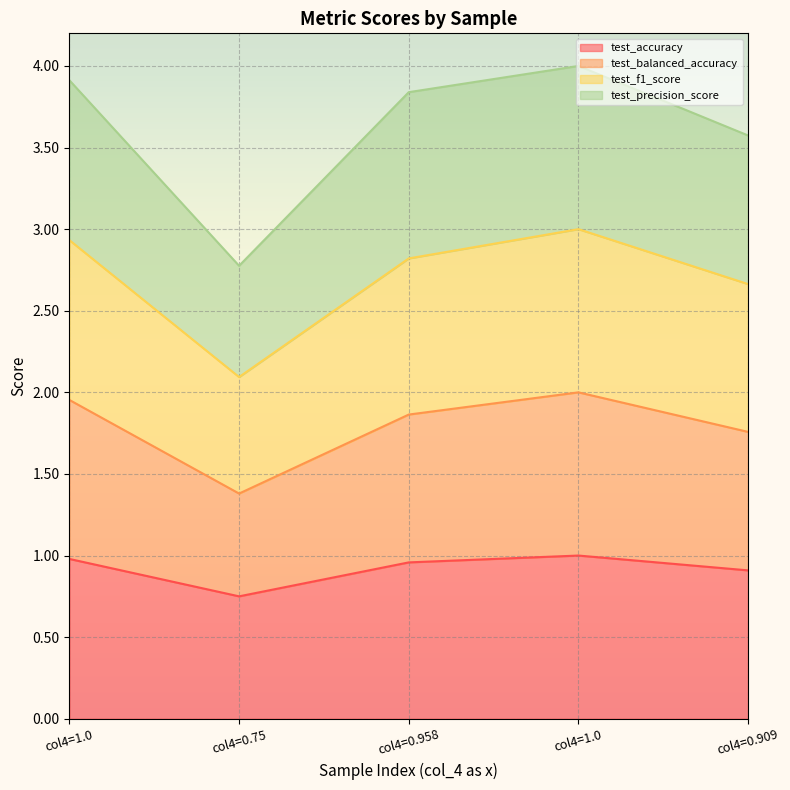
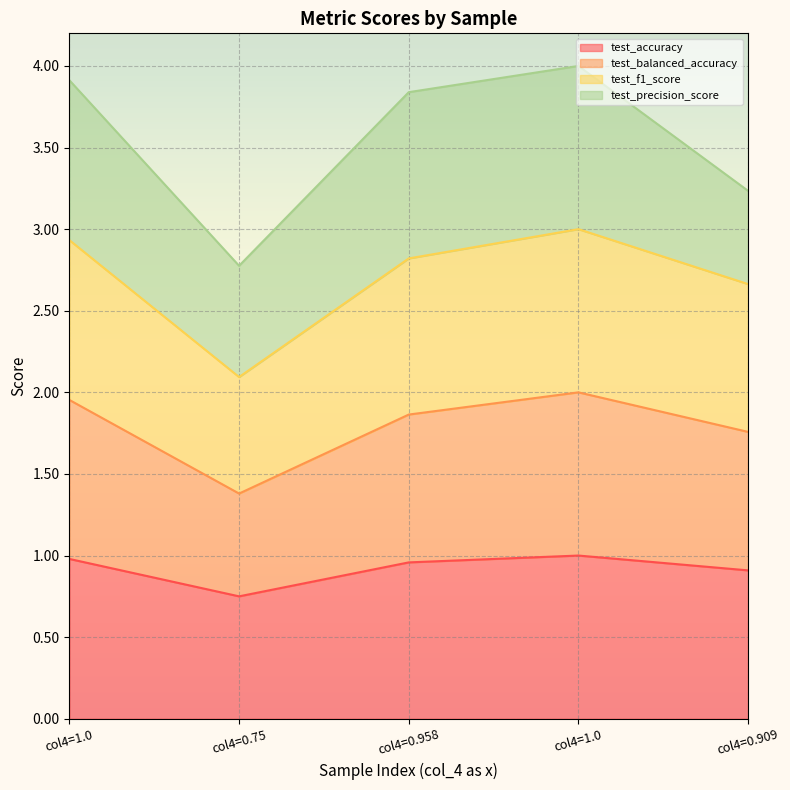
  {
    "test_precision_score": {
      "col4=0.75": 0.68,
      "col4=0.958": 1.02,
-     "col4=0.909": 0.91
+     "col4=0.909": 0.57
    }
  }
